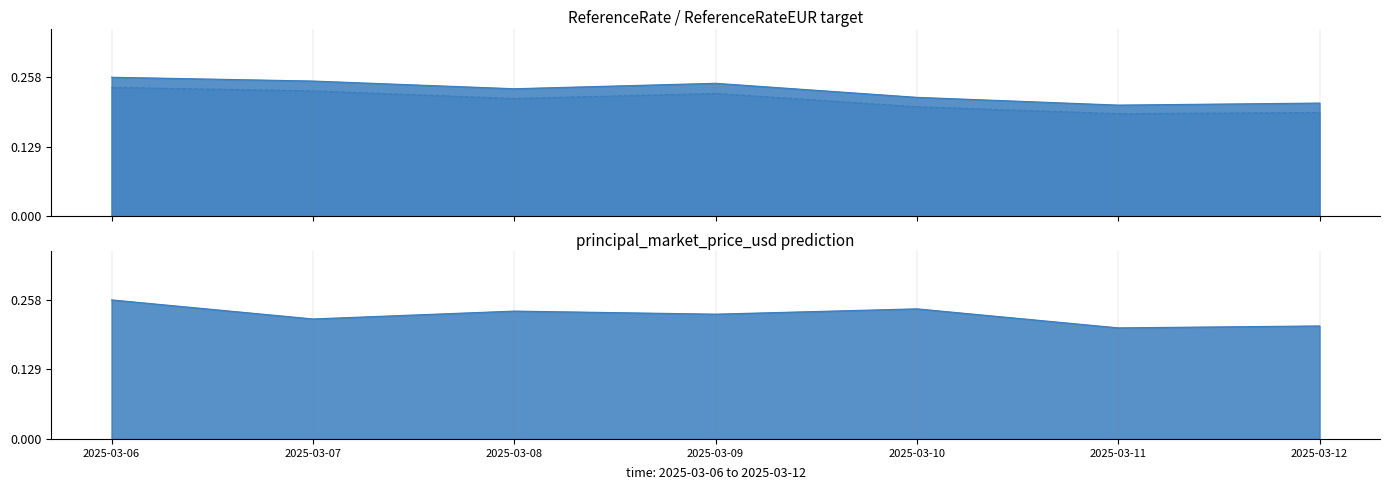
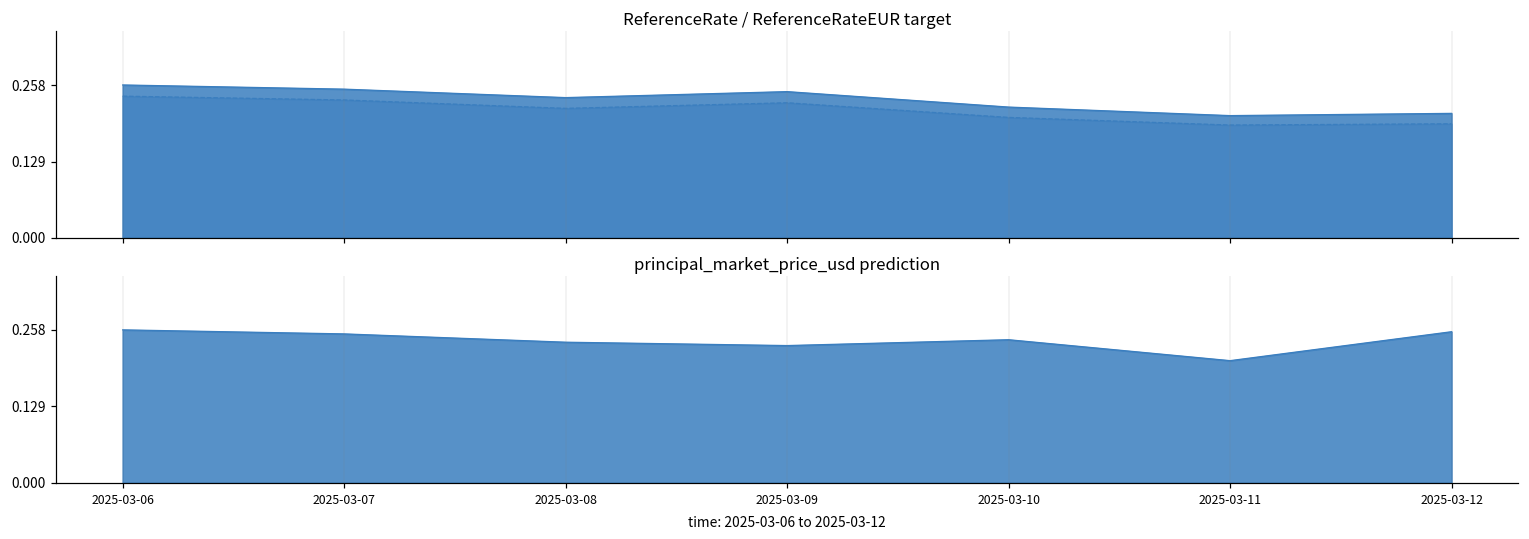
  {
    "principal_market_price_usd prediction": {
      "2025-03-06": 0.26,
-     "2025-03-07": 0.22,
+     "2025-03-07": 0.25,
      "2025-03-08": 0.24,
      "2025-03-09": 0.23,
      "2025-03-10": 0.24,
      "2025-03-11": 0.21,
-     "2025-03-12": 0.21
+     "2025-03-12": 0.25
    }
  }
